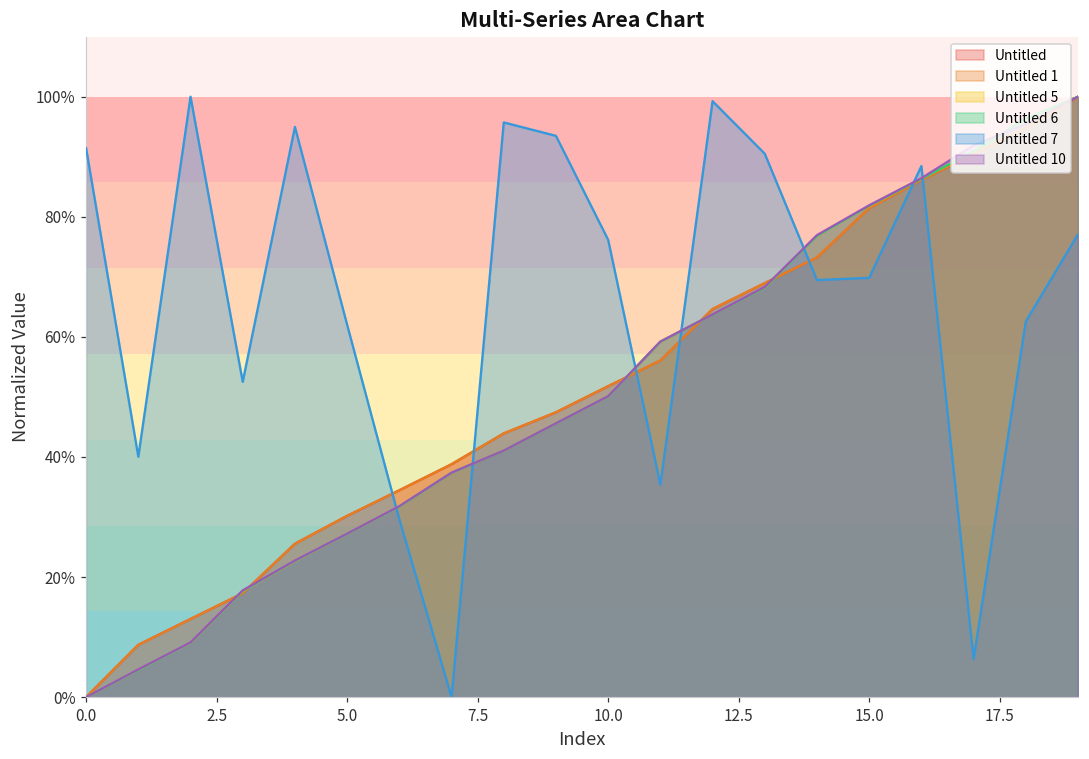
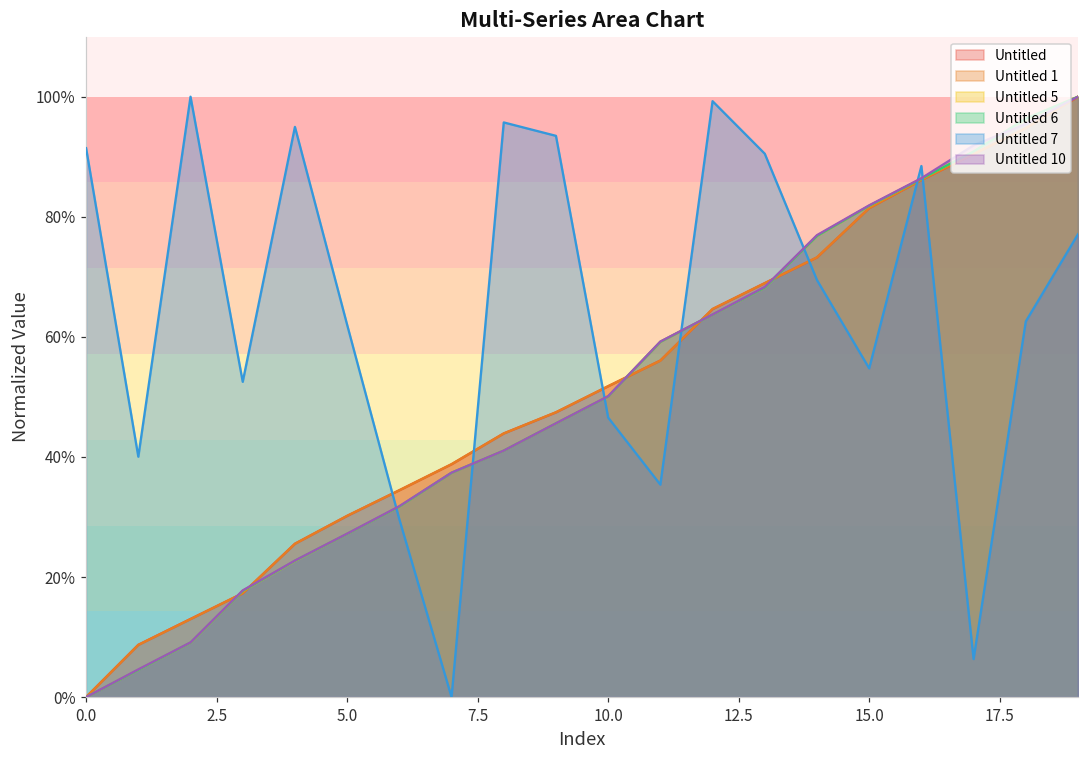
  {
    "Untitled 7": {
      "0.0": "91%",
      "5.0": "62%",
-     "10.0": "76%",
-     "15.0": "70%"
+     "10.0": "47%",
+     "15.0": "55%"
    }
  }
